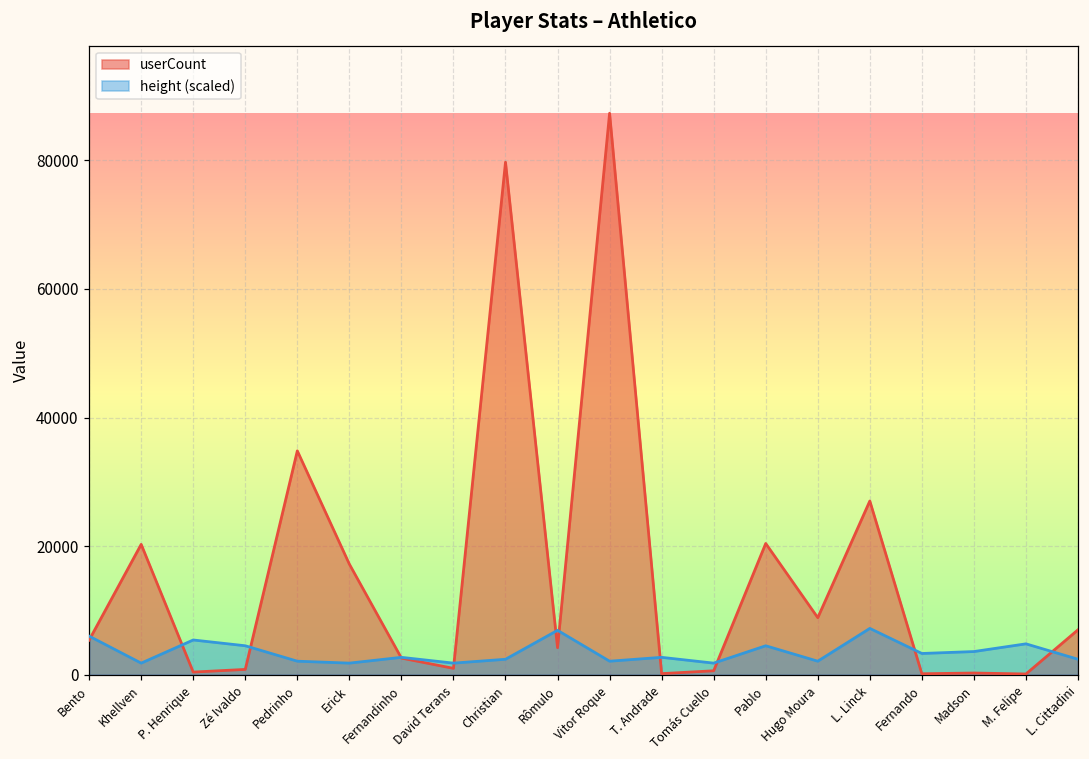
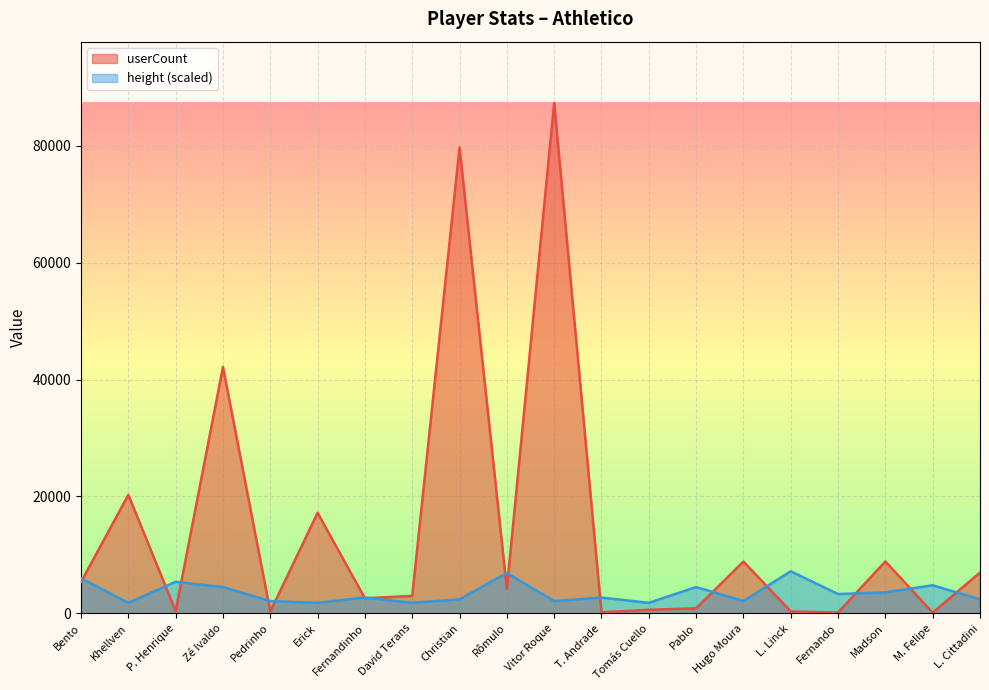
  {
    "userCount": {
      "Bento": 5000,
      "Khellven": 20000,
      "P. Henrique": 0,
-     "Zé Ivaldo": 1000,
-     "Pedrinho": 35000,
+     "Zé Ivaldo": 42000,
+     "Pedrinho": 0,
      "Erick": 17000,
-     "David Terans": 1000,
+     "David Terans": 3000,
      "Christian": 80000,
      "Rômulo": 4000,
      "Vitor Roque": 87000,
      "T. Andrade": 0,
      "Tomás Cuello": 1000,
-     "Pablo": 20000,
+     "Pablo": 1000,
      "Hugo Moura": 9000,
-     "L. Linck": 27000,
+     "L. Linck": 0,
      "Fernando": 0,
-     "Madson": 0,
+     "Madson": 9000,
      "M. Felipe": 0,
      "L. Cittadini": 7000
    },
    "height (scaled)": {
      "Bento": 6000,
      "Khellven": 2000,
      "P. Henrique": 5000,
      "Zé Ivaldo": 5000,
      "Pedrinho": 2000,
      "Erick": 2000,
      "David Terans": 2000,
      "Christian": 2000,
      "Rômulo": 7000,
      "Vitor Roque": 2000,
      "T. Andrade": 3000,
      "Tomás Cuello": 2000,
      "Pablo": 5000,
      "Hugo Moura": 2000,
      "L. Linck": 7000,
      "Fernando": 3000,
      "Madson": 4000,
      "M. Felipe": 5000,
      "L. Cittadini": 2000
    }
  }
